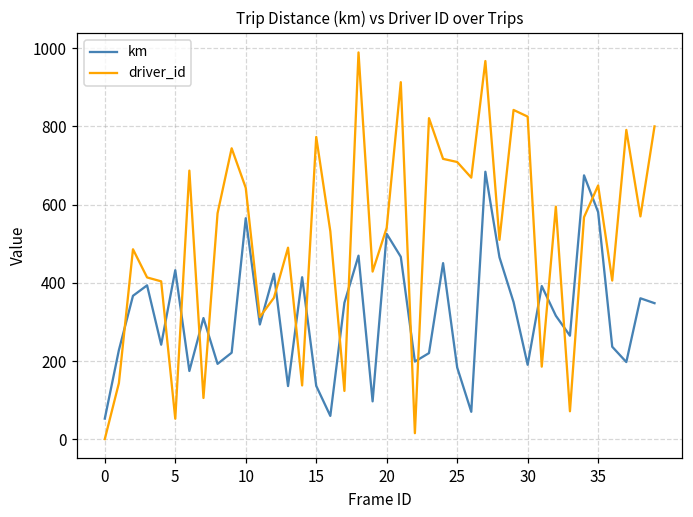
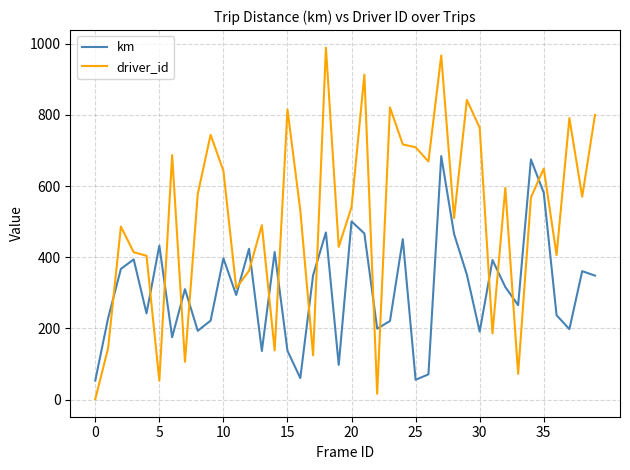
  {
    "km": {
      "0": 50,
      "5": 430,
-     "10": 570,
+     "10": 400,
      "15": 140,
-     "20": 530,
-     "25": 180,
+     "20": 500,
+     "25": 60,
      "30": 190,
      "35": 580
    },
    "driver_id": {
      "0": 0,
      "5": 50,
      "10": 640,
-     "15": 770,
+     "15": 820,
      "20": 540,
      "25": 710,
-     "30": 830,
+     "30": 760,
      "35": 650
    }
  }
